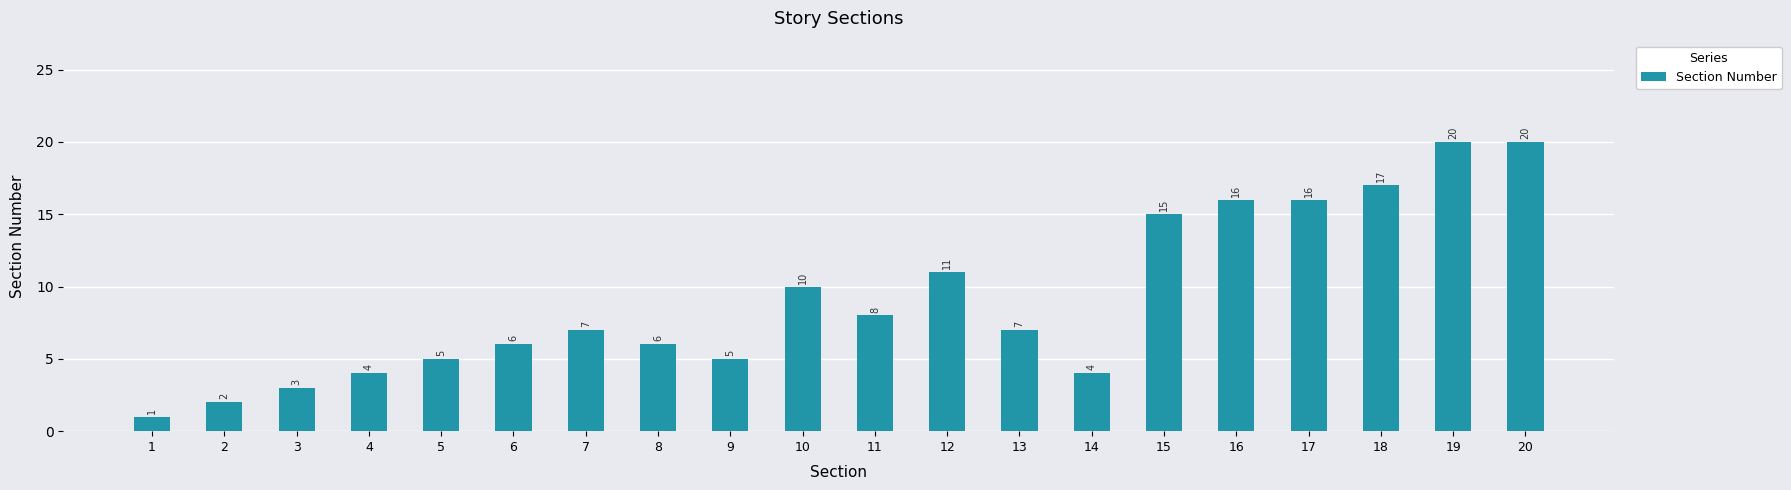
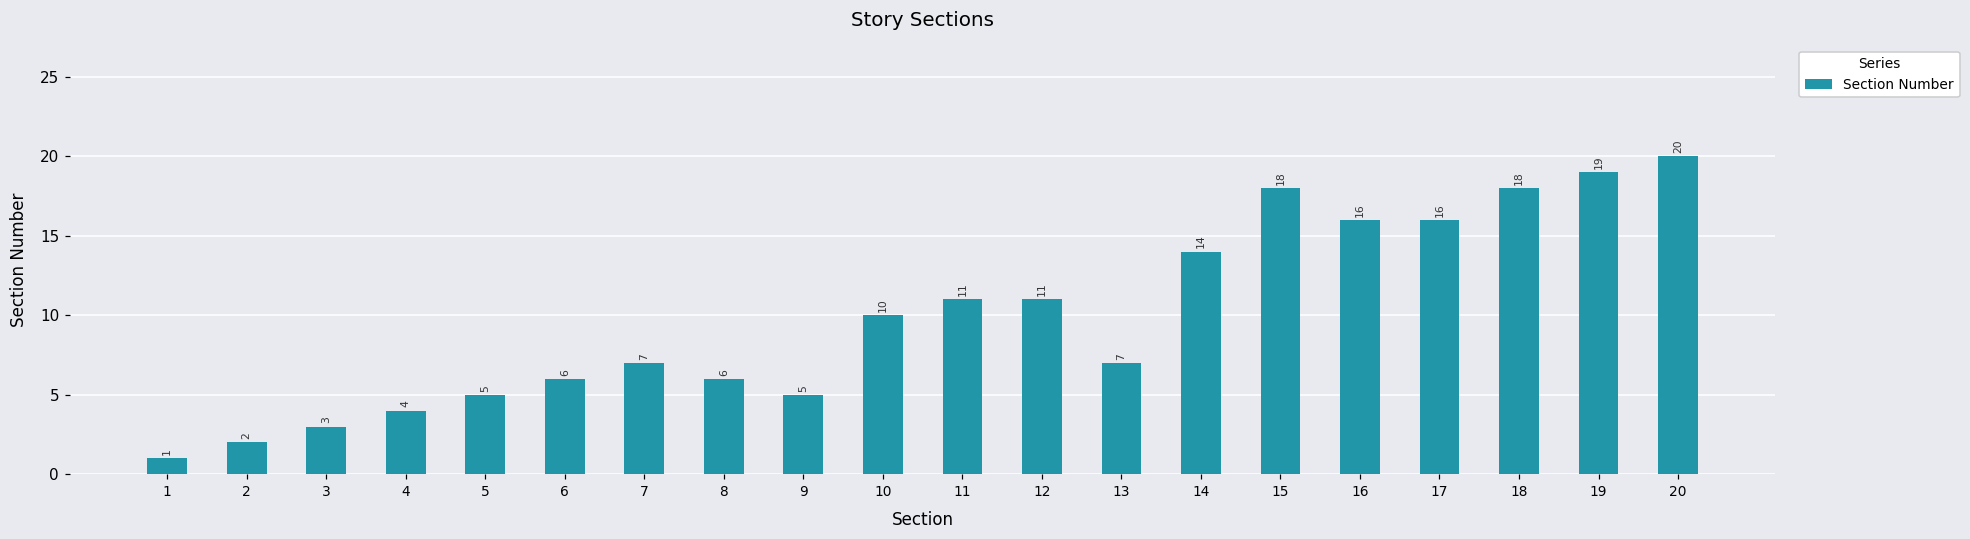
  {
    "1": 1,
    "2": 2,
    "3": 3,
    "4": 4,
    "5": 5,
    "6": 6,
    "7": 7,
    "8": 6,
    "9": 5,
    "10": 10,
-   "11": 8,
+   "11": 11,
    "12": 11,
    "13": 7,
-   "14": 4,
-   "15": 15,
+   "14": 14,
+   "15": 18,
    "16": 16,
    "17": 16,
-   "18": 17,
-   "19": 20,
+   "18": 18,
+   "19": 19,
    "20": 20
  }
